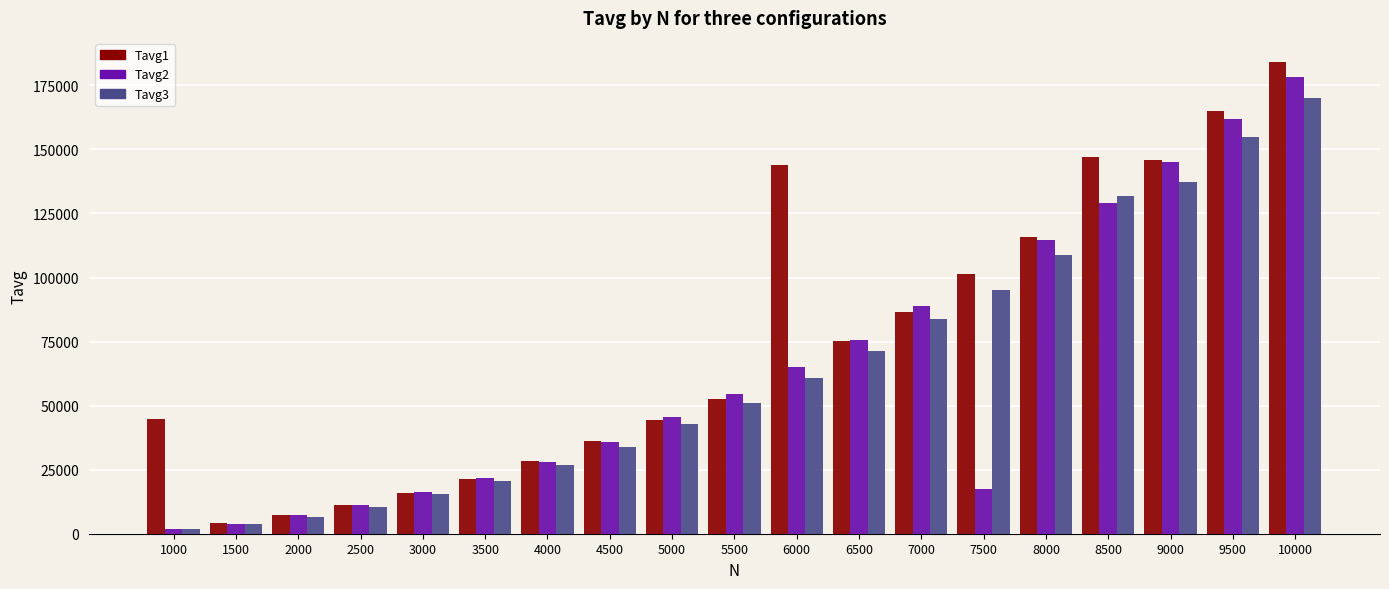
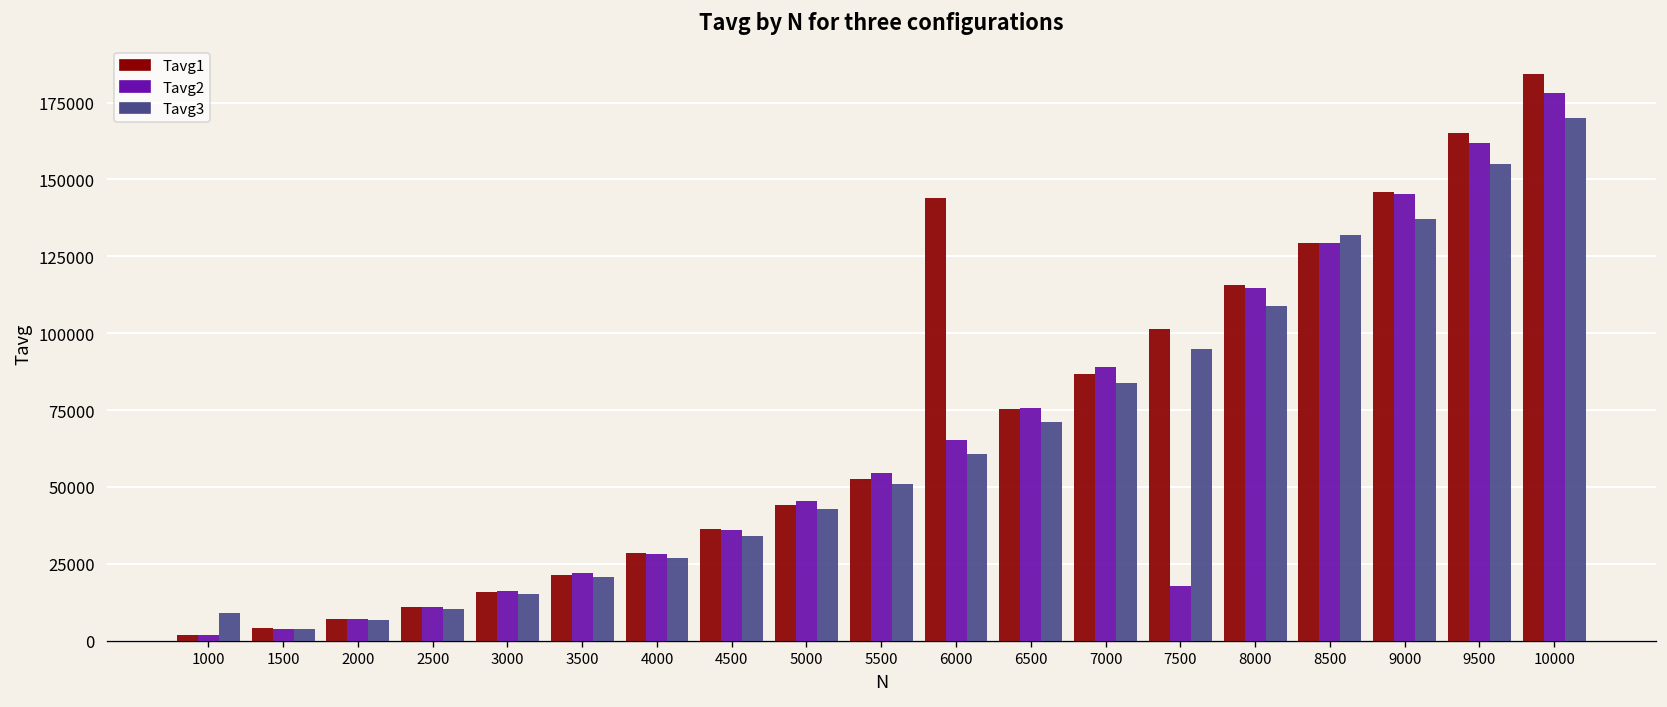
  {
    "Tavg1": {
-     "1000": 45000,
+     "1000": 2000,
      "1500": 4000,
      "2000": 7000,
      "2500": 11000,
      "3000": 16000,
      "3500": 21000,
      "4000": 28000,
      "4500": 36000,
      "5000": 44000,
      "5500": 53000,
      "6000": 144000,
      "6500": 75000,
      "7000": 87000,
      "7500": 101000,
      "8000": 116000,
-     "8500": 147000,
+     "8500": 129000,
      "9000": 146000,
      "9500": 165000,
      "10000": 184000
    },
    "Tavg2": {
      "1000": 2000,
      "1500": 4000,
      "2000": 7000,
      "2500": 11000,
      "3000": 16000,
      "3500": 22000,
      "4000": 28000,
      "4500": 36000,
      "5000": 45000,
      "5500": 55000,
      "6000": 65000,
      "6500": 76000,
      "7000": 89000,
      "7500": 18000,
      "8000": 115000,
      "8500": 129000,
      "9000": 145000,
      "9500": 162000,
      "10000": 178000
    },
    "Tavg3": {
-     "1000": 2000,
+     "1000": 9000,
      "1500": 4000,
      "2000": 7000,
      "2500": 10000,
      "3000": 15000,
      "3500": 21000,
      "4000": 27000,
      "4500": 34000,
      "5000": 43000,
      "5500": 51000,
      "6000": 61000,
      "6500": 71000,
      "7000": 84000,
      "7500": 95000,
      "8000": 109000,
      "8500": 132000,
      "9000": 137000,
      "9500": 155000,
      "10000": 170000
    }
  }
